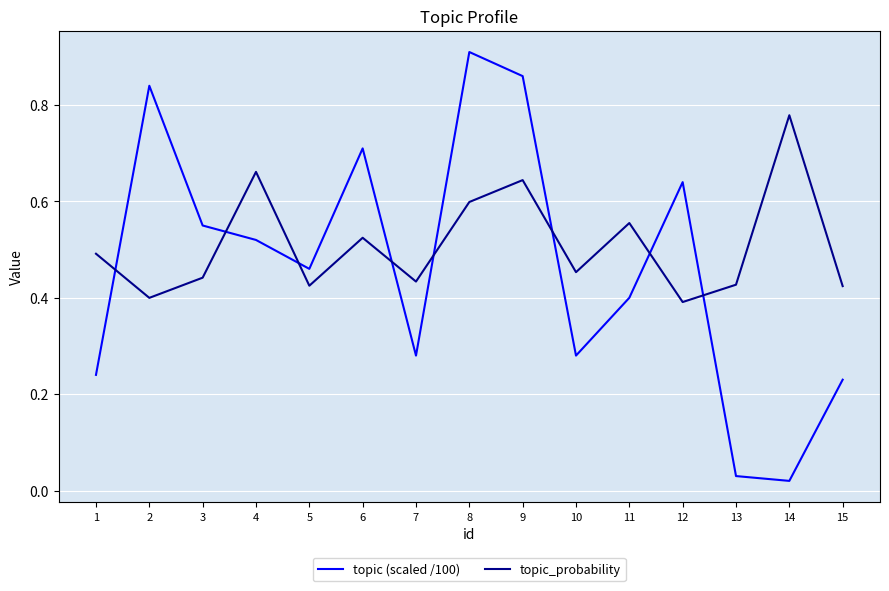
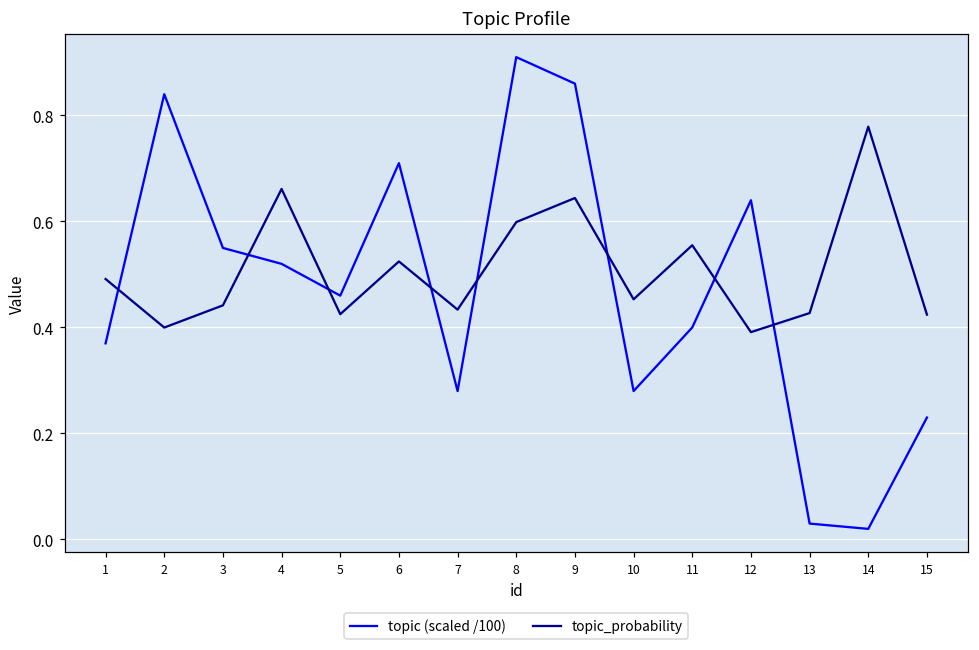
  {
    "topic (scaled /100)": {
-     "1": 0.24,
+     "1": 0.37,
      "2": 0.84,
      "3": 0.55,
      "4": 0.52,
      "5": 0.46,
      "6": 0.71,
      "7": 0.28,
      "8": 0.91,
      "9": 0.86,
      "10": 0.28,
      "11": 0.40,
      "12": 0.64,
      "13": 0.03,
      "14": 0.02,
      "15": 0.23
    },
    "topic_probability": {
      "1": 0.49,
      "2": 0.40,
      "3": 0.44,
      "4": 0.66,
      "5": 0.43,
      "6": 0.52,
      "7": 0.43,
      "8": 0.60,
      "9": 0.64,
      "10": 0.45,
      "11": 0.56,
      "12": 0.39,
      "13": 0.43,
      "14": 0.78,
      "15": 0.42
    }
  }
